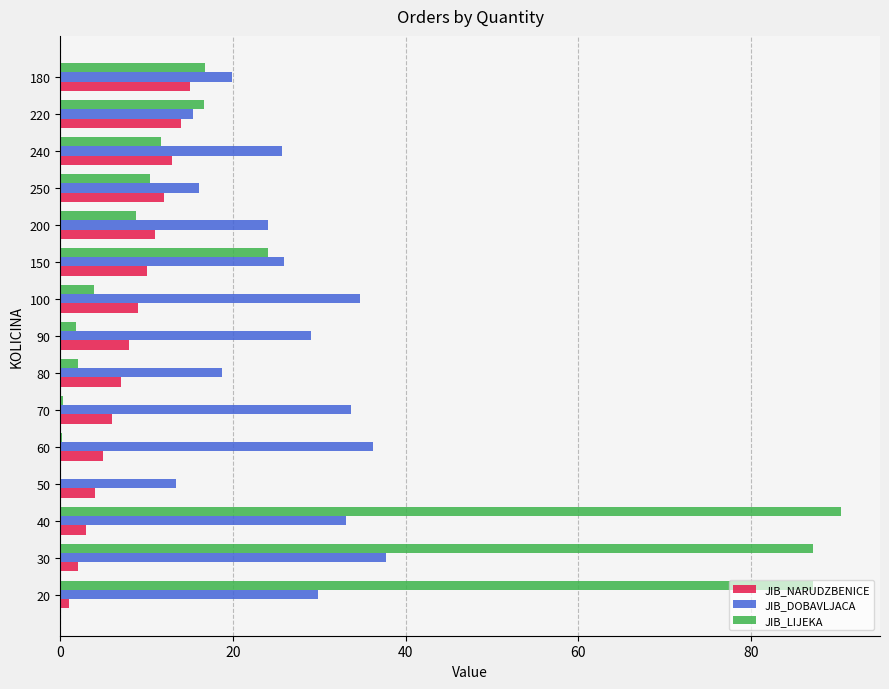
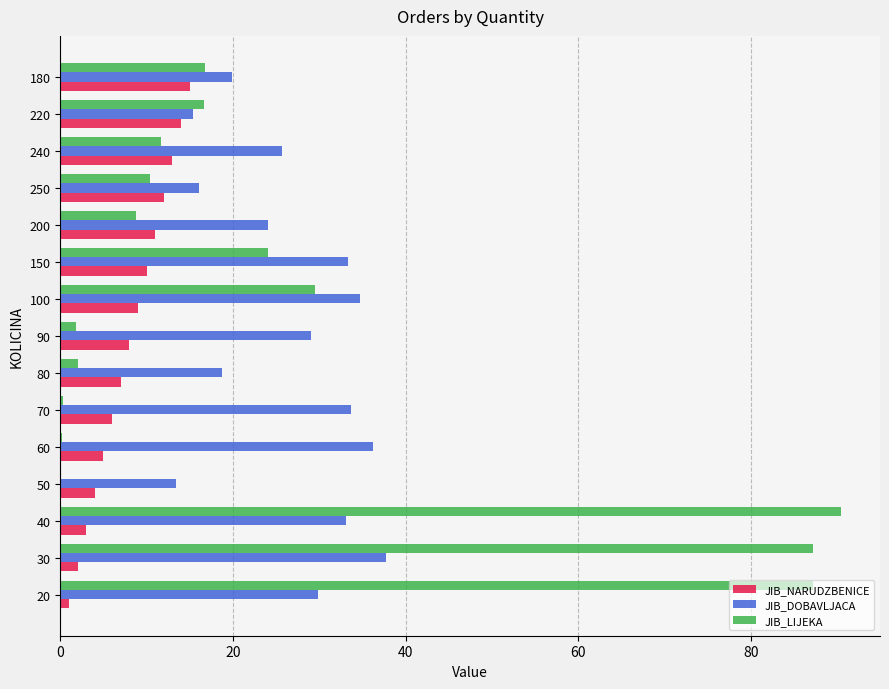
  {
    "JIB_NARUDZBENICE": {
      "180": 15,
      "220": 14,
      "240": 13,
      "250": 12,
      "200": 11,
      "150": 10,
      "100": 9,
      "90": 8,
      "80": 7,
      "70": 6,
      "60": 5,
      "50": 4,
      "40": 3,
      "30": 2,
      "20": 1
    },
    "JIB_DOBAVLJACA": {
      "180": 20,
      "220": 15,
      "240": 26,
      "250": 16,
      "200": 24,
-     "150": 26,
+     "150": 33,
      "100": 35,
      "90": 29,
      "80": 19,
      "70": 34,
      "60": 36,
      "50": 13,
      "40": 33,
      "30": 38,
      "20": 30
    },
    "JIB_LIJEKA": {
      "180": 17,
      "220": 17,
      "240": 12,
      "250": 10,
      "200": 9,
      "150": 24,
-     "100": 4,
+     "100": 30,
      "90": 2,
      "80": 2,
      "40": 90,
      "30": 87
    }
  }
